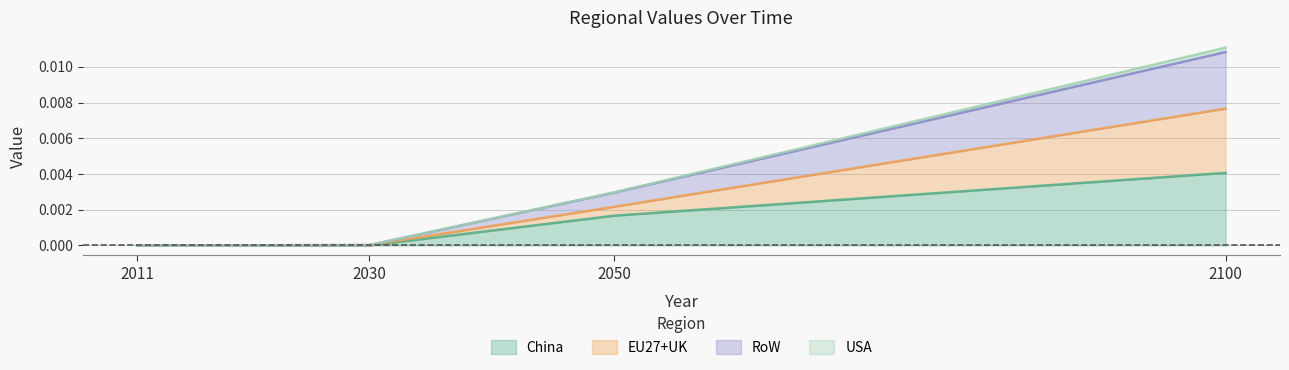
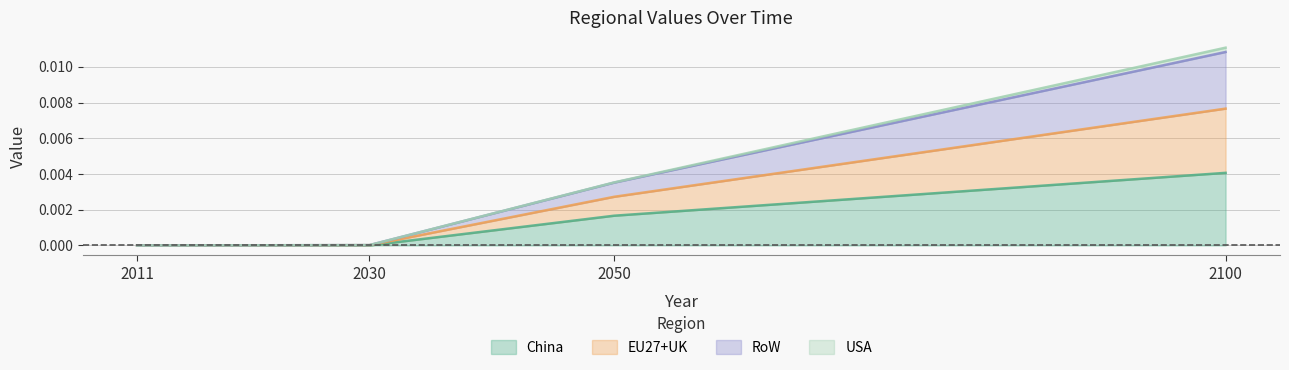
  {
    "EU27+UK": {
-     "2050": 0.0005,
+     "2050": 0.0011,
      "2100": 0.0036
    }
  }
